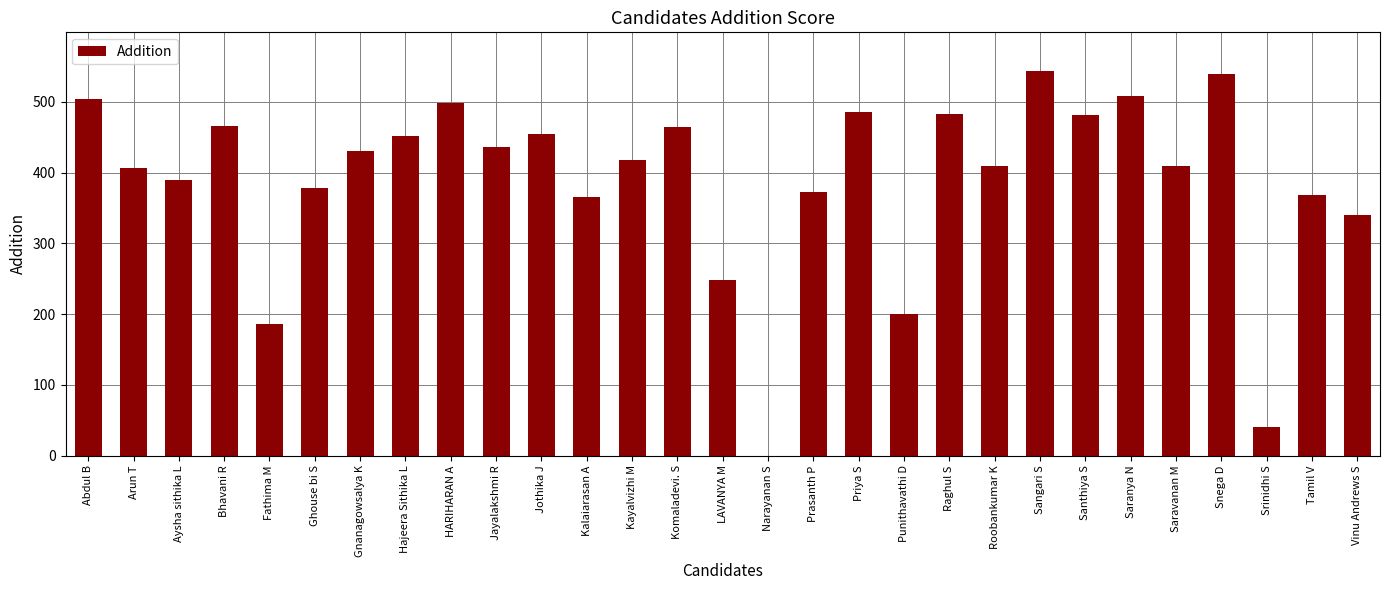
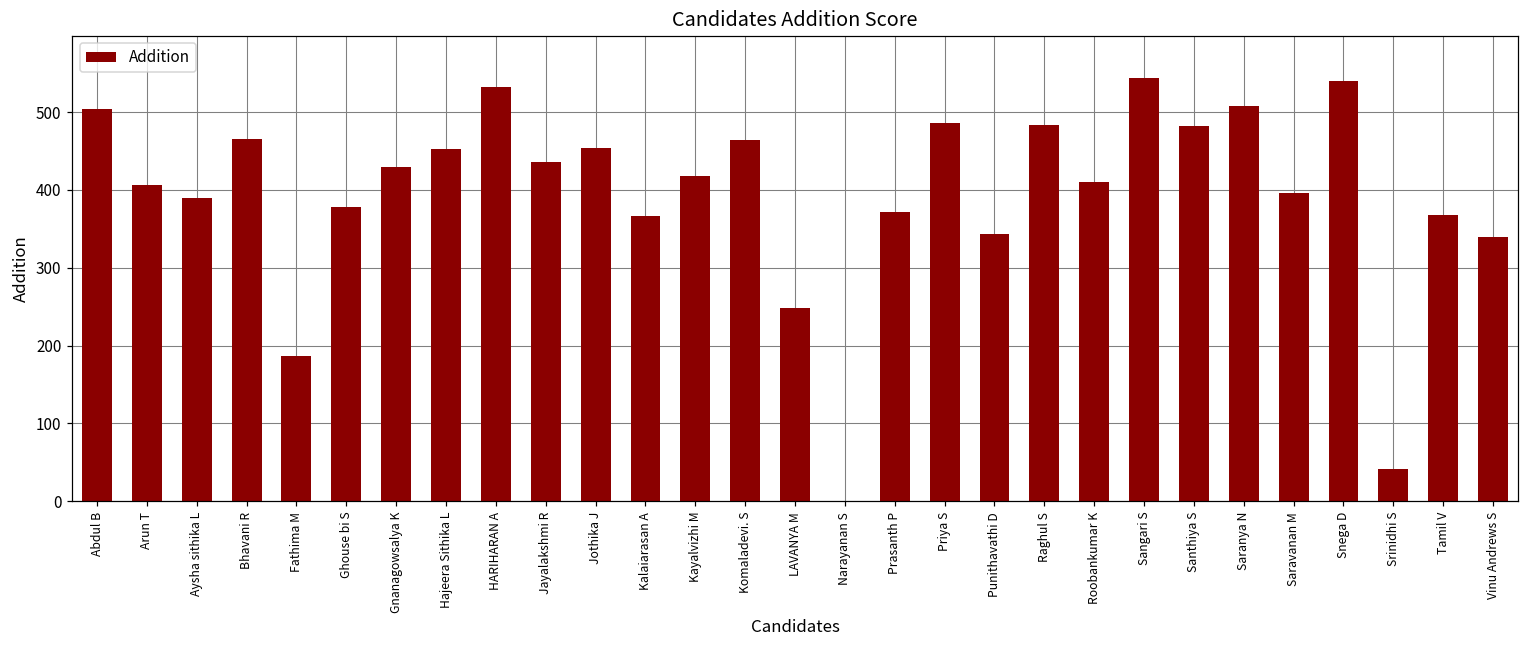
  {
    "Abdul B": 500,
    "Arun T": 410,
    "Aysha sithika L": 390,
    "Bhavani R": 470,
    "Fathima M": 190,
    "Ghouse bi S": 380,
    "Gnanagowsalya K": 430,
    "Hajeera Sithika L": 450,
-   "HARIHARAN A": 500,
+   "HARIHARAN A": 530,
    "Jayalakshmi R": 440,
    "Jothika J": 450,
    "Kalaiarasan A": 370,
    "Kayalvizhi M": 420,
    "Komaladevi. S": 460,
    "LAVANYA M": 250,
    "Narayanan S": 0,
    "Prasanth P": 370,
    "Priya S": 490,
-   "Punithavathi D": 200,
+   "Punithavathi D": 340,
    "Raghul S": 480,
    "Roobankumar K": 410,
    "Sangari S": 540,
    "Santhiya S": 480,
    "Saranya N": 510,
-   "Saravanan M": 410,
+   "Saravanan M": 400,
    "Snega D": 540,
    "Srinidhi S": 40,
    "Tamil V": 370,
    "Vinu Andrews S": 340
  }
